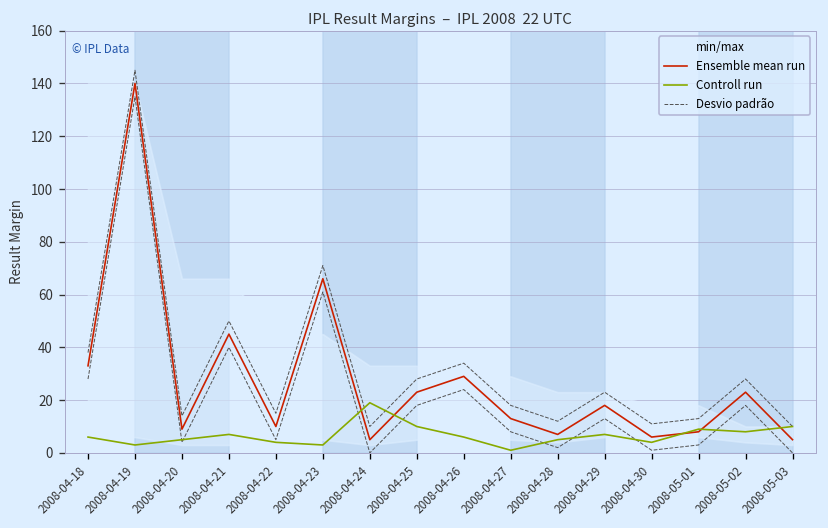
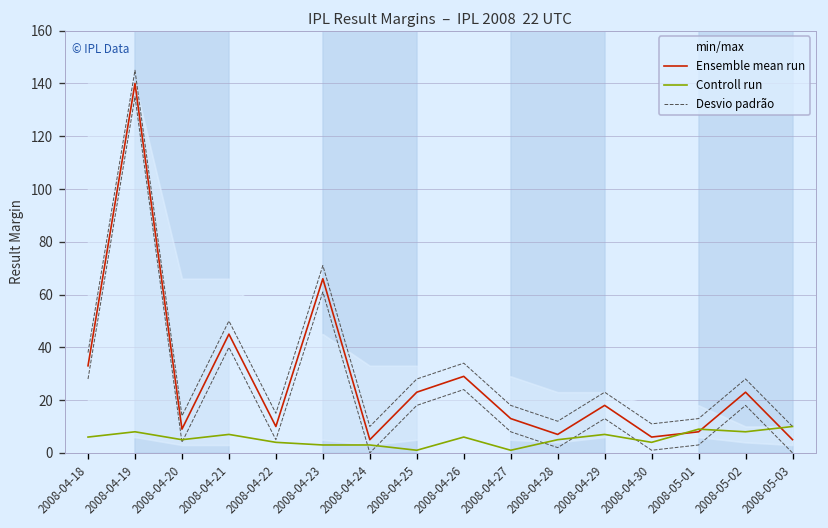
  {
    "Ensemble mean run": {
      "2008-04-18": 33,
      "2008-04-20": 9,
      "2008-04-21": 45,
      "2008-04-22": 10,
      "2008-04-23": 66,
      "2008-04-24": 5,
      "2008-04-25": 23,
      "2008-04-27": 13,
      "2008-04-28": 7,
      "2008-04-29": 18,
      "2008-04-30": 6,
      "2008-05-02": 23,
      "2008-05-03": 5
    },
    "Controll run": {
      "2008-04-18": 6,
-     "2008-04-19": 3,
+     "2008-04-19": 8,
      "2008-04-21": 7,
      "2008-04-23": 3,
-     "2008-04-24": 19,
-     "2008-04-25": 10,
+     "2008-04-24": 3,
+     "2008-04-25": 1,
      "2008-04-26": 6,
      "2008-04-27": 1,
      "2008-04-28": 5,
      "2008-04-29": 7,
      "2008-04-30": 4,
      "2008-05-02": 8
    }
  }
